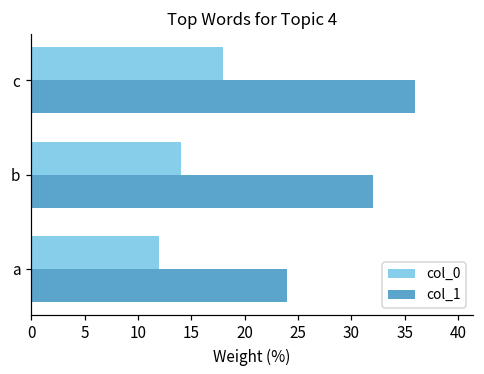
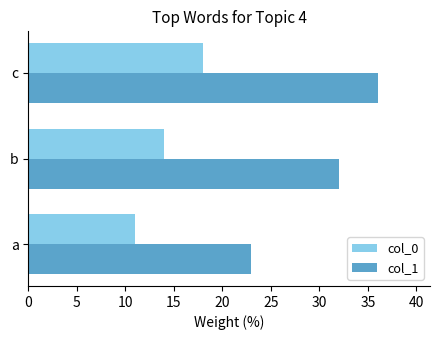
  {
    "col_0": {
      "c": 18,
      "b": 14,
-     "a": 12
+     "a": 11
    },
    "col_1": {
      "c": 36,
      "b": 32,
-     "a": 24
+     "a": 23
    }
  }
